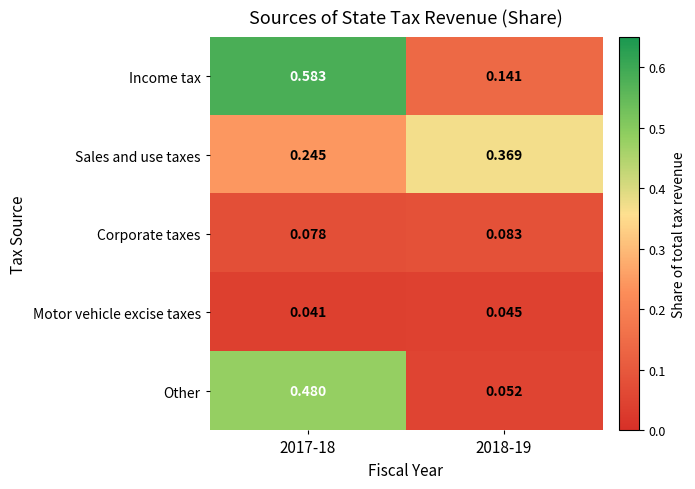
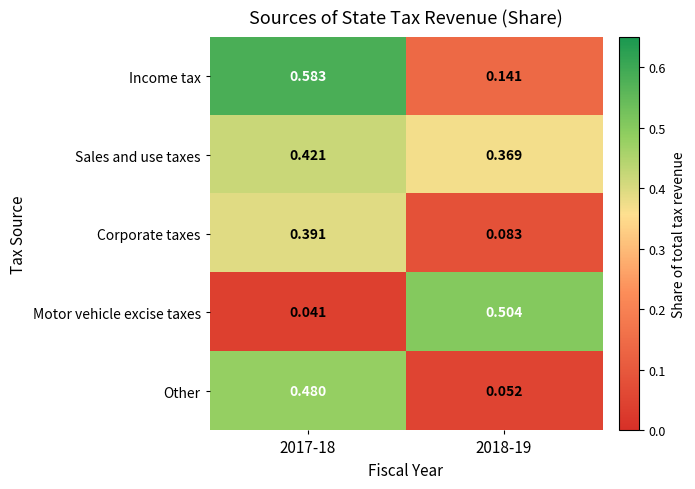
  {
    "Income tax": {
      "2017-18": 0.583,
      "2018-19": 0.141
    },
    "Sales and use taxes": {
-     "2017-18": 0.245,
+     "2017-18": 0.421,
      "2018-19": 0.369
    },
    "Corporate taxes": {
-     "2017-18": 0.078,
+     "2017-18": 0.391,
      "2018-19": 0.083
    },
    "Motor vehicle excise taxes": {
      "2017-18": 0.041,
-     "2018-19": 0.045
+     "2018-19": 0.504
    },
    "Other": {
      "2017-18": 0.480,
      "2018-19": 0.052
    }
  }
